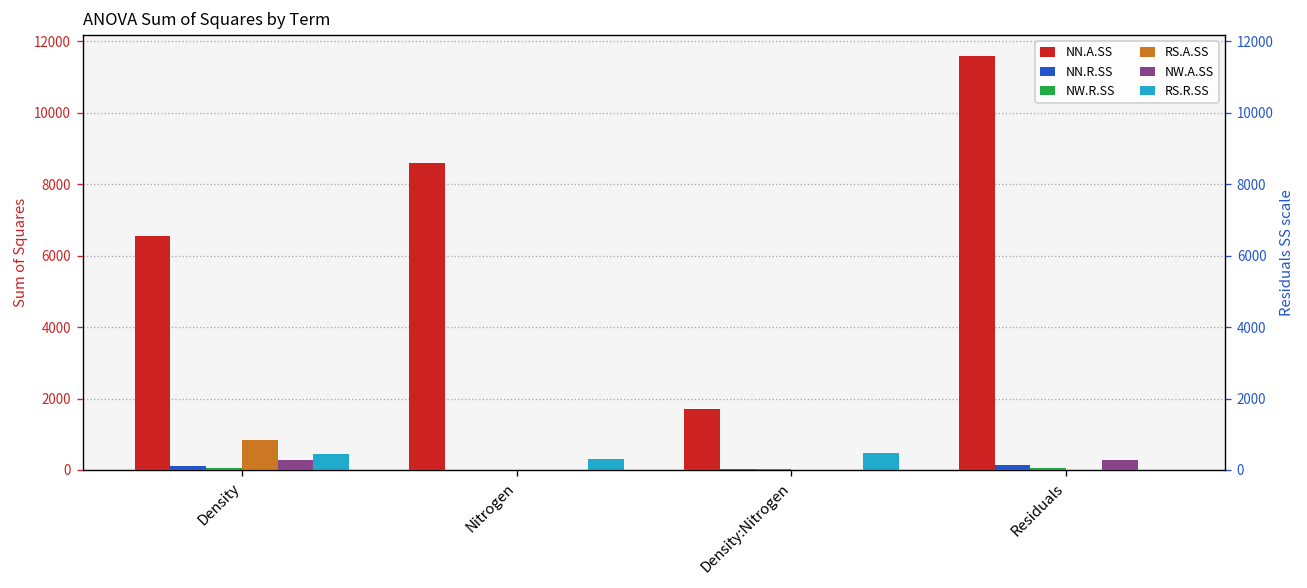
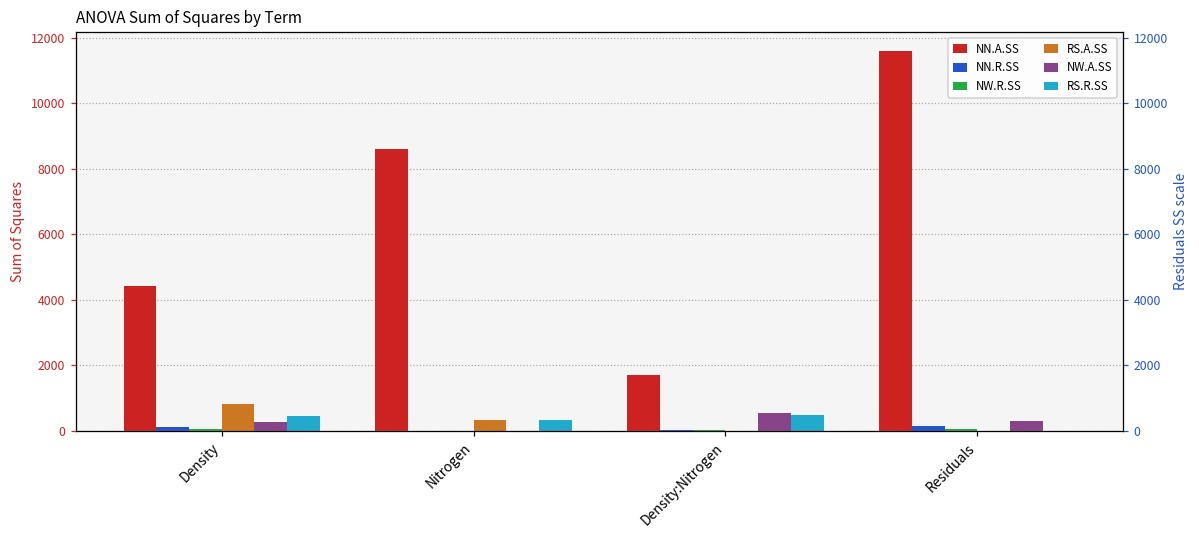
  {
    "NN.A.SS": {
-     "Density": 6600,
+     "Density": 4400,
      "Nitrogen": 8600,
      "Density:Nitrogen": 1700,
      "Residuals": 11600
    },
    "NN.R.SS": {
      "Density": 100,
      "Residuals": 100
    },
    "RS.A.SS": {
      "Density": 800,
-     "Nitrogen": 0,
+     "Nitrogen": 300,
      "Density:Nitrogen": 0
    },
    "NW.A.SS": {
      "Density": 300,
      "Nitrogen": 0,
-     "Density:Nitrogen": 0,
+     "Density:Nitrogen": 500,
      "Residuals": 300
    },
    "RS.R.SS": {
      "Density": 400,
      "Nitrogen": 300,
      "Density:Nitrogen": 500
    }
  }
